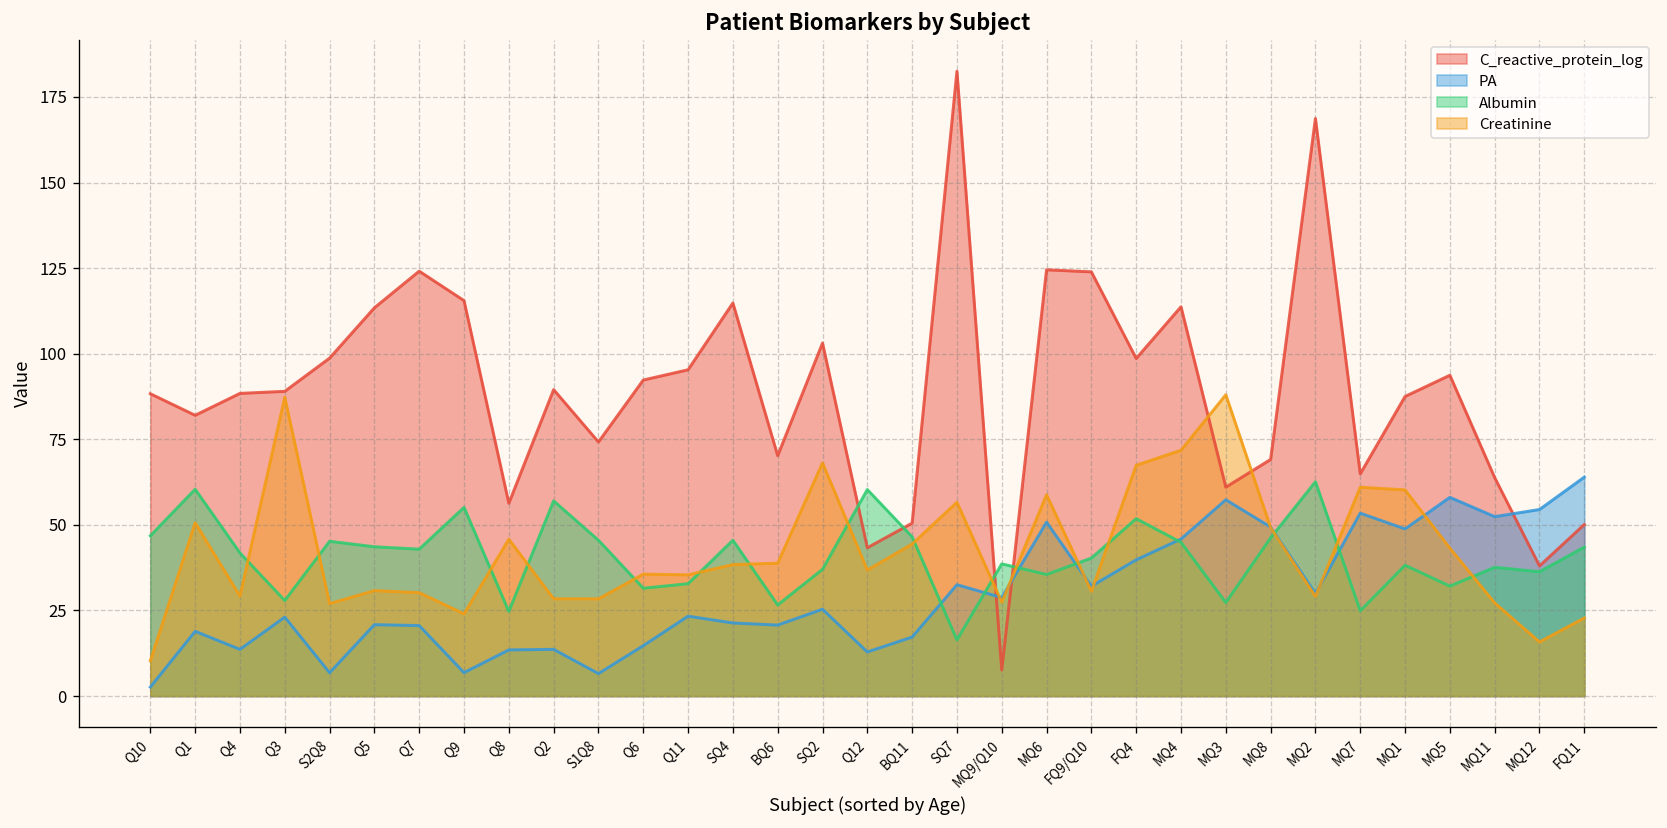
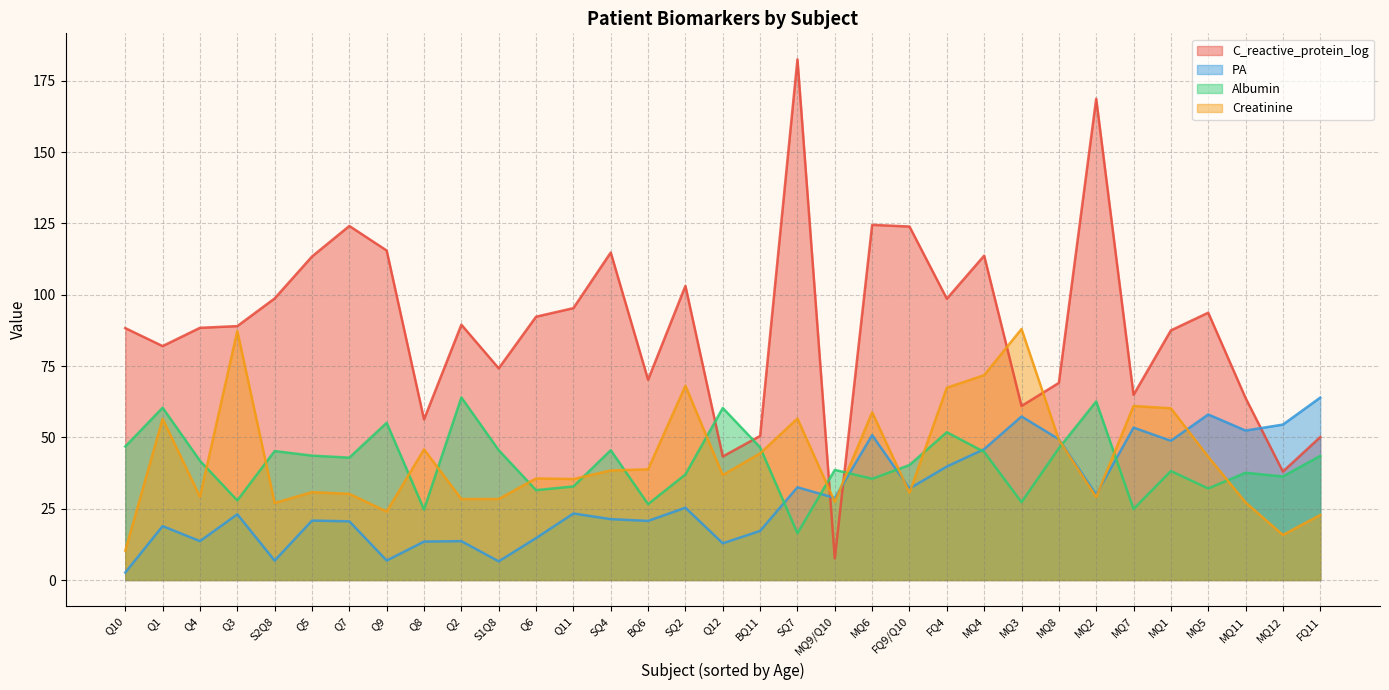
  {
    "C_reactive_protein_log": {
      "Q10": 88,
      "Q1": 82,
      "Q4": 88,
      "Q3": 89,
      "S2Q8": 99,
      "Q5": 113,
      "Q7": 124,
      "Q9": 116,
      "Q8": 56,
      "Q2": 90,
      "S1Q8": 74,
      "Q6": 92,
      "Q11": 95,
      "SQ4": 115,
      "BQ6": 70,
      "SQ2": 103,
      "Q12": 43,
      "BQ11": 51,
      "SQ7": 183,
      "MQ9/Q10": 8,
      "MQ6": 125,
      "FQ9/Q10": 124,
      "FQ4": 99,
      "MQ4": 114,
      "MQ3": 61,
      "MQ8": 69,
      "MQ2": 169,
      "MQ7": 65,
      "MQ1": 88,
      "MQ5": 94,
      "MQ11": 64,
      "MQ12": 38,
      "FQ11": 50
    },
    "PA": {
      "Q10": 3,
      "Q1": 19,
      "Q4": 14,
      "Q3": 23,
      "S2Q8": 7,
      "Q5": 21,
      "Q7": 21,
      "Q9": 7,
      "Q8": 13,
      "Q2": 14,
      "S1Q8": 7,
      "Q6": 15,
      "Q11": 23,
      "SQ4": 21,
      "BQ6": 21,
      "SQ2": 25,
      "Q12": 13,
      "BQ11": 17,
      "SQ7": 33,
      "MQ9/Q10": 29,
      "MQ6": 51,
      "FQ9/Q10": 32,
      "FQ4": 40,
      "MQ4": 46,
      "MQ3": 57,
      "MQ7": 53,
      "MQ1": 49,
      "MQ5": 58,
      "MQ11": 52,
      "MQ12": 54,
      "FQ11": 64
    },
    "Albumin": {
      "Q10": 47,
      "Q1": 60,
      "Q4": 42,
      "Q3": 28,
      "S2Q8": 45,
      "Q5": 44,
      "Q7": 43,
      "Q9": 55,
      "Q8": 25,
-     "Q2": 57,
+     "Q2": 64,
      "S1Q8": 46,
      "Q6": 32,
      "Q11": 33,
      "SQ4": 46,
      "BQ6": 27,
      "SQ2": 37,
      "Q12": 60,
      "BQ11": 47,
      "SQ7": 16,
      "MQ9/Q10": 39,
      "MQ6": 36,
      "FQ9/Q10": 40,
      "FQ4": 52,
      "MQ4": 45,
      "MQ3": 27,
      "MQ8": 46,
      "MQ2": 63,
      "MQ7": 25,
      "MQ1": 38,
      "MQ5": 32,
      "MQ11": 38,
      "MQ12": 36,
      "FQ11": 44
    },
    "Creatinine": {
      "Q10": 10,
-     "Q1": 51,
+     "Q1": 57,
      "Q4": 29,
      "Q3": 87,
      "S2Q8": 27,
      "Q5": 31,
      "Q7": 30,
      "Q9": 24,
      "Q8": 46,
      "Q2": 28,
      "S1Q8": 28,
      "Q6": 36,
      "Q11": 35,
      "SQ4": 38,
      "BQ6": 39,
      "SQ2": 68,
      "Q12": 37,
      "BQ11": 44,
      "SQ7": 57,
      "MQ9/Q10": 27,
      "MQ6": 59,
      "FQ9/Q10": 31,
      "FQ4": 67,
      "MQ4": 72,
      "MQ3": 88,
      "MQ7": 61,
      "MQ1": 60,
      "MQ5": 43,
      "MQ11": 27,
      "MQ12": 16,
      "FQ11": 23
    }
  }
